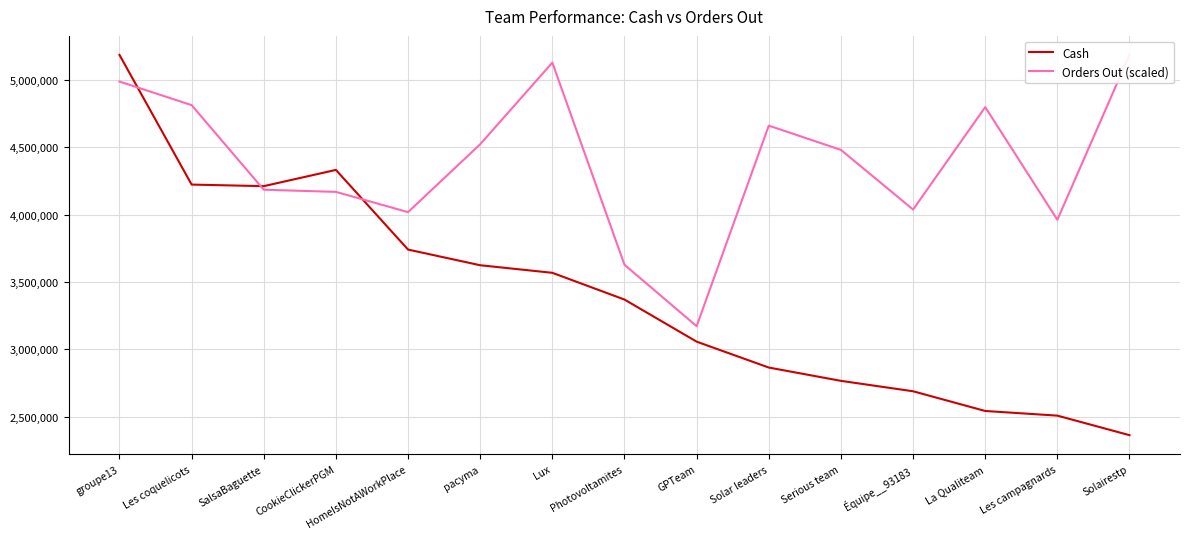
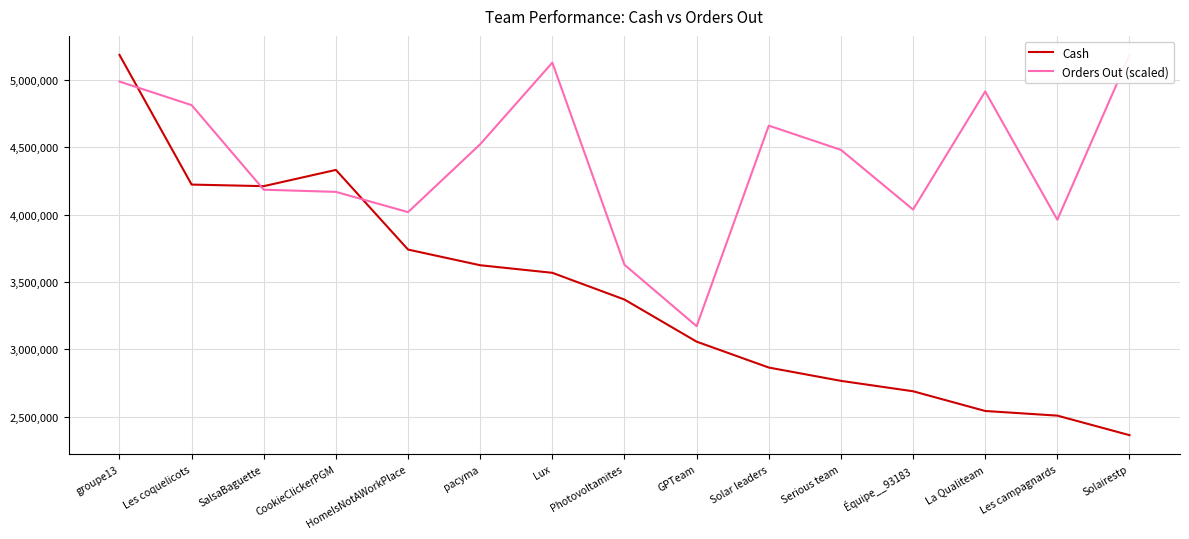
  {
    "Cash": {
      "groupe13": "5,190,000",
      "Les coquelicots": "4,220,000",
      "SalsaBaguette": "4,210,000",
      "CookieClickerPGM": "4,330,000",
      "HomeIsNotAWorkPlace": "3,740,000",
      "pacyma": "3,620,000",
      "Lux": "3,570,000",
      "Photovoltamites": "3,370,000",
      "GPTeam": "3,060,000",
      "Solar leaders": "2,870,000",
      "Serious team": "2,770,000",
      "Équipe__93183": "2,690,000",
      "La Qualiteam": "2,540,000",
      "Les campagnards": "2,510,000",
      "Solairestp": "2,360,000"
    },
    "Orders Out (scaled)": {
      "groupe13": "4,990,000",
      "Les coquelicots": "4,810,000",
      "SalsaBaguette": "4,190,000",
      "CookieClickerPGM": "4,170,000",
      "HomeIsNotAWorkPlace": "4,020,000",
      "pacyma": "4,520,000",
      "Lux": "5,130,000",
      "Photovoltamites": "3,630,000",
      "GPTeam": "3,170,000",
      "Solar leaders": "4,660,000",
      "Serious team": "4,480,000",
      "Équipe__93183": "4,040,000",
-     "La Qualiteam": "4,800,000",
+     "La Qualiteam": "4,910,000",
      "Les campagnards": "3,960,000"
    }
  }
